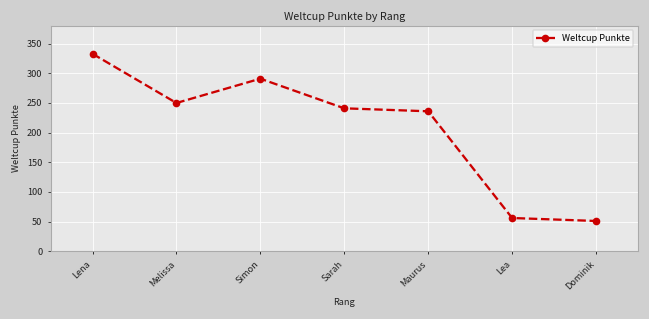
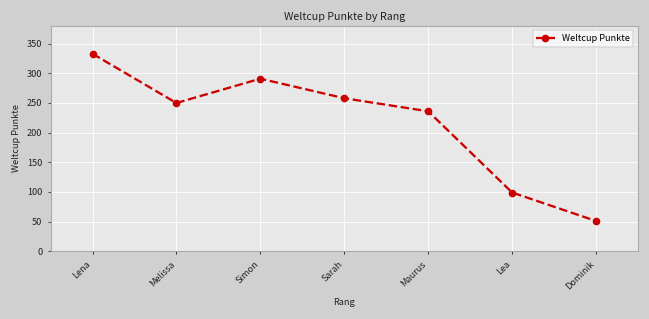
  {
    "Lena": 330,
    "Melissa": 250,
    "Simon": 290,
-   "Sarah": 240,
+   "Sarah": 260,
    "Maurus": 240,
-   "Lea": 60,
+   "Lea": 100,
    "Dominik": 50
  }
